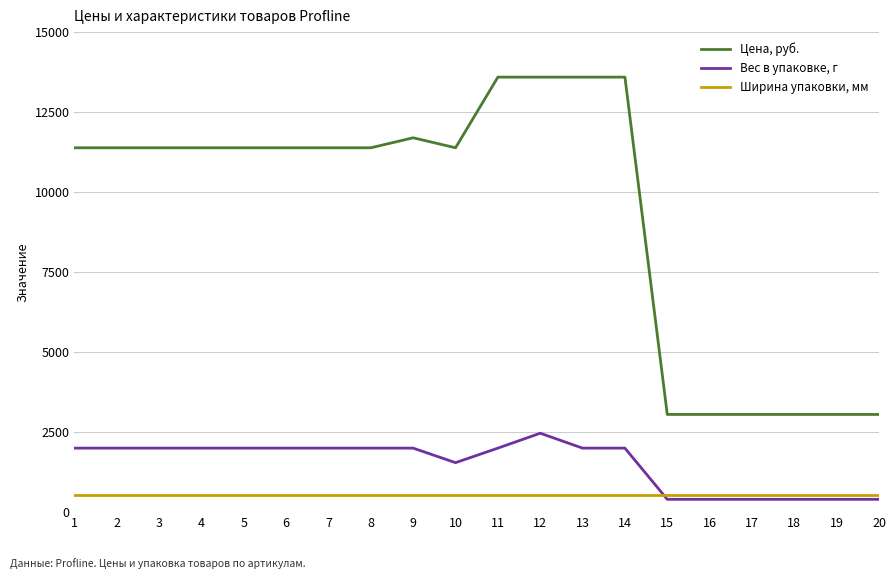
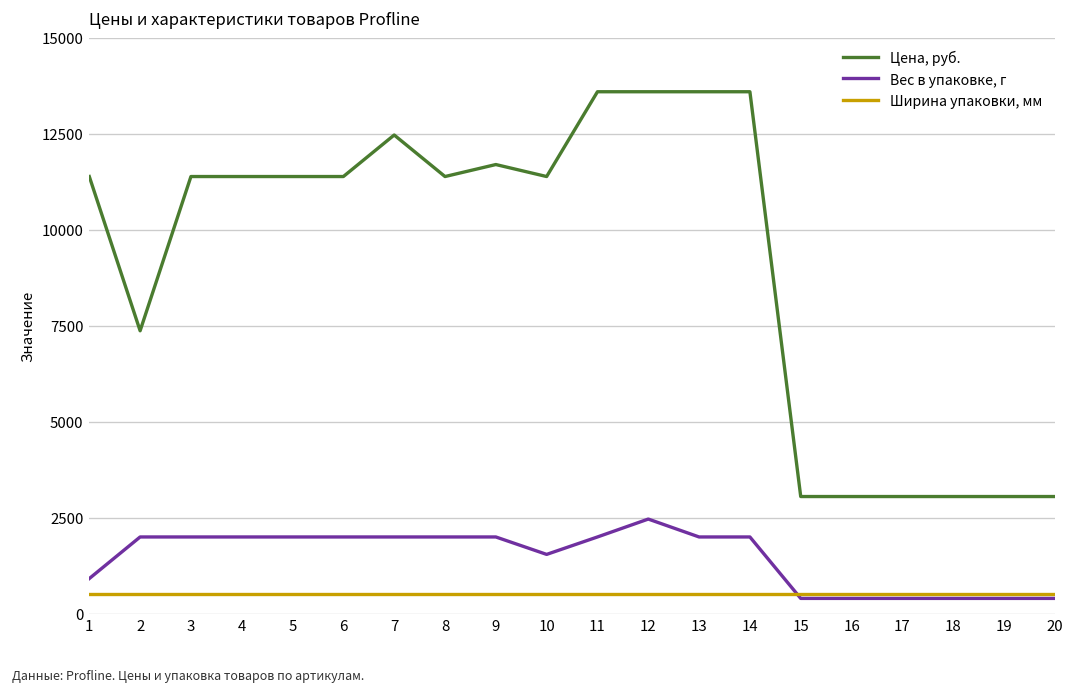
  {
    "Цена, руб.": {
      "1": 11400,
-     "2": 11400,
+     "2": 7400,
      "3": 11400,
      "4": 11400,
      "5": 11400,
      "6": 11400,
-     "7": 11400,
+     "7": 12500,
      "8": 11400,
      "9": 11700,
      "10": 11400,
      "11": 13600,
      "12": 13600,
      "13": 13600,
      "14": 13600,
      "15": 3100,
      "16": 3100,
      "17": 3100,
      "18": 3100,
      "19": 3100,
      "20": 3100
    },
    "Вес в упаковке, г": {
-     "1": 2000,
+     "1": 900,
      "2": 2000,
      "3": 2000,
      "4": 2000,
      "5": 2000,
      "6": 2000,
      "7": 2000,
      "8": 2000,
      "9": 2000,
      "10": 1500,
      "11": 2000,
      "12": 2500,
      "13": 2000,
      "14": 2000,
      "15": 400,
      "16": 400,
      "17": 400,
      "18": 400,
      "19": 400,
      "20": 400
    },
    "Ширина упаковки, мм": {
      "1": 500,
      "2": 500,
      "3": 500,
      "4": 500,
      "5": 500,
      "6": 500,
      "7": 500,
      "8": 500,
      "9": 500,
      "10": 500,
      "11": 500,
      "12": 500,
      "13": 500,
      "14": 500,
      "15": 500,
      "16": 500,
      "17": 500,
      "18": 500,
      "19": 500,
      "20": 500
    }
  }
